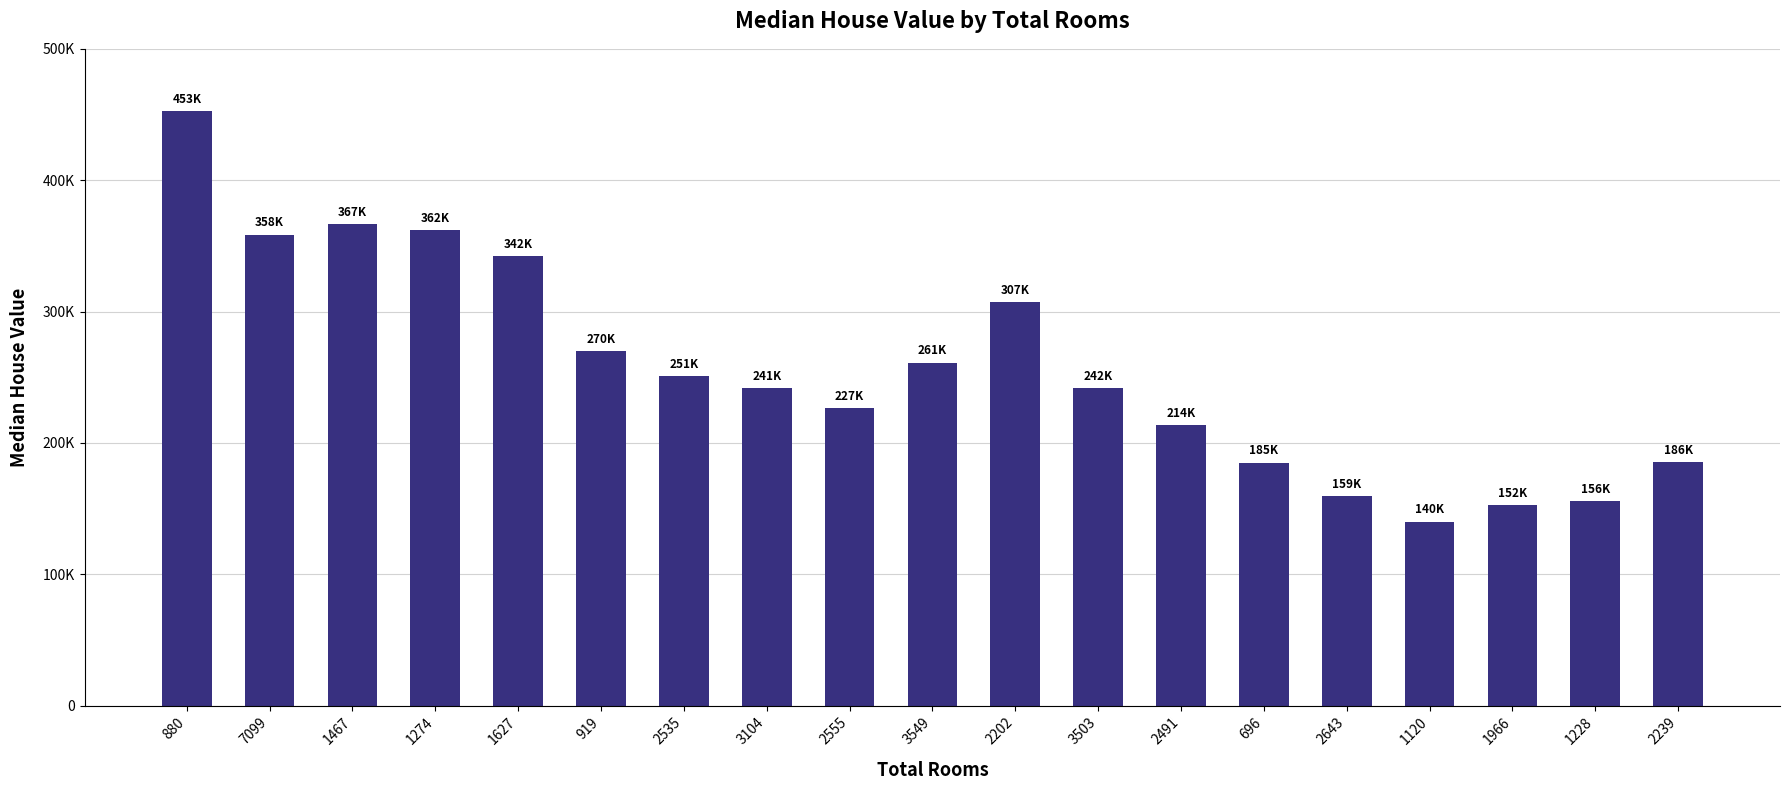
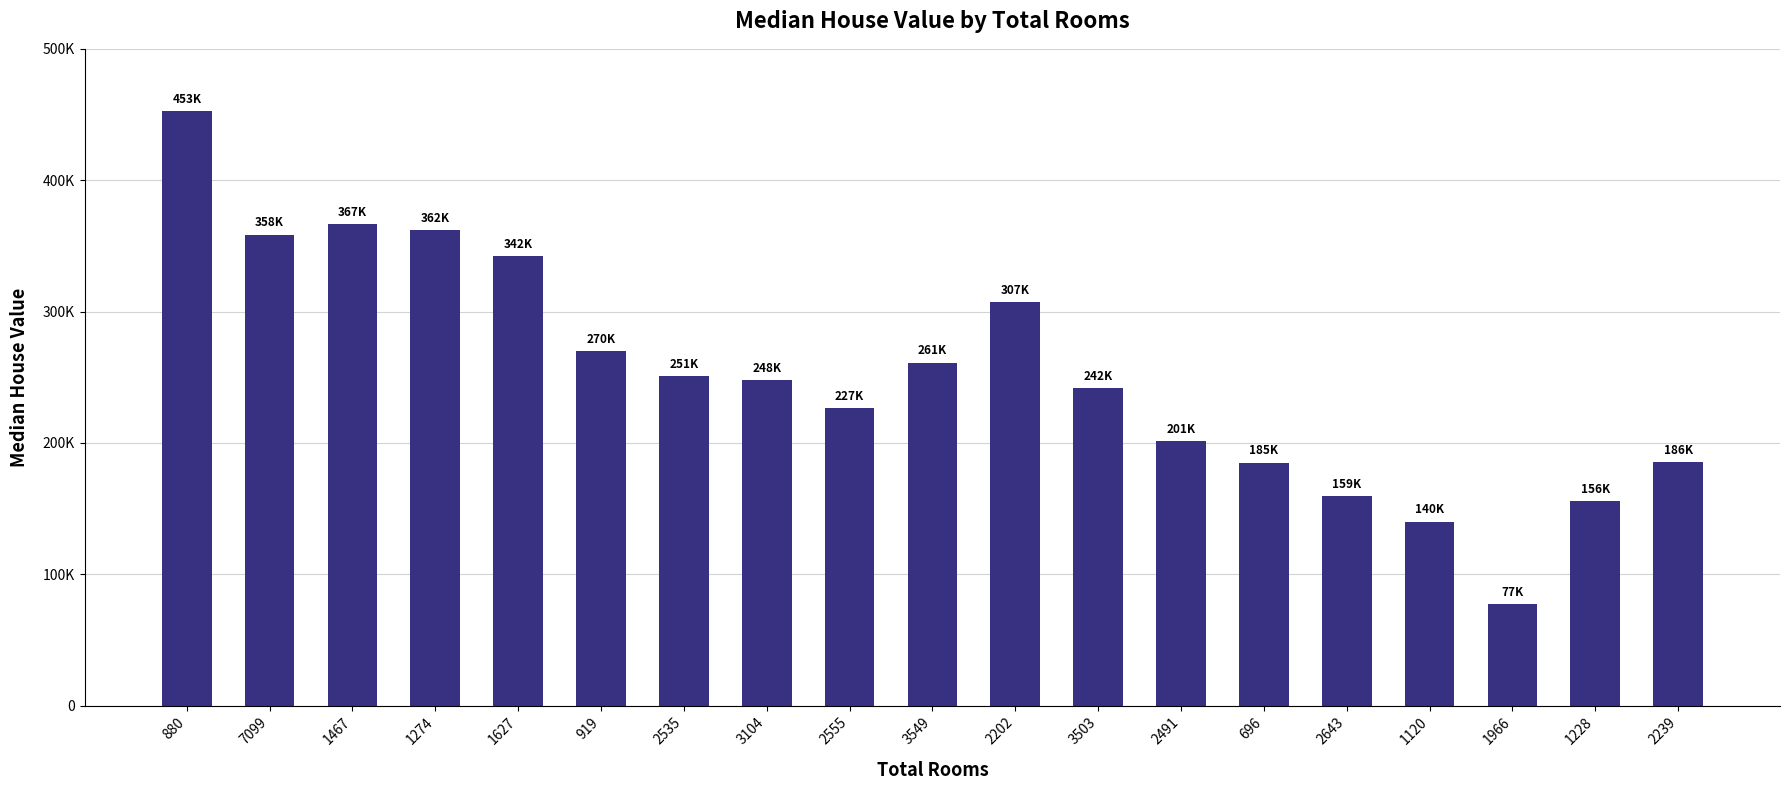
  {
    "880": "453K",
    "7099": "358K",
    "1467": "367K",
    "1274": "362K",
    "1627": "342K",
    "919": "270K",
    "2535": "251K",
-   "3104": "241K",
+   "3104": "248K",
    "2555": "227K",
    "3549": "261K",
    "2202": "307K",
    "3503": "242K",
-   "2491": "214K",
+   "2491": "201K",
    "696": "185K",
    "2643": "159K",
    "1120": "140K",
-   "1966": "152K",
+   "1966": "77K",
    "1228": "156K",
    "2239": "186K"
  }
